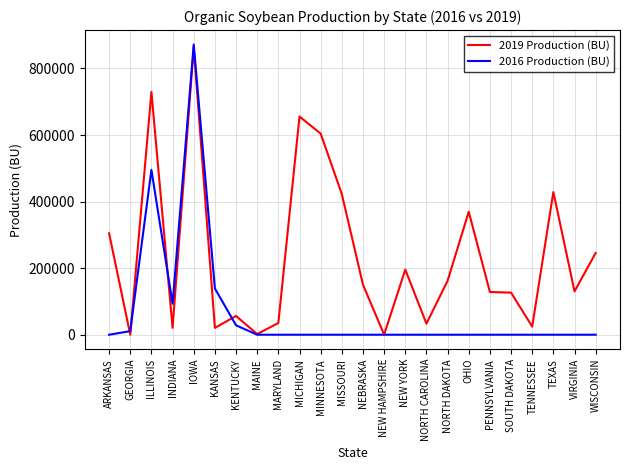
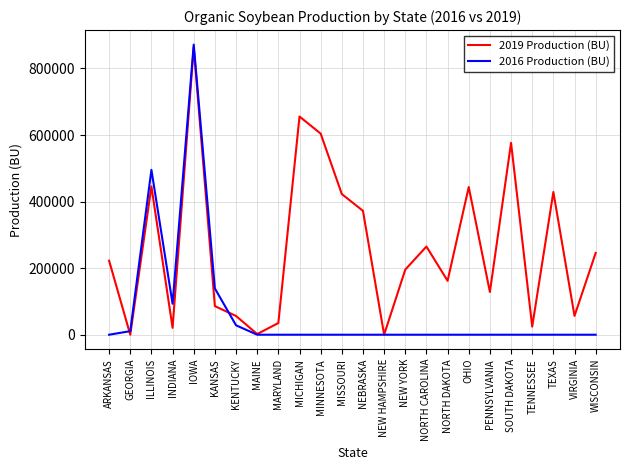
  {
    "2019 Production (BU)": {
-     "ARKANSAS": 300000,
+     "ARKANSAS": 220000,
      "GEORGIA": 0,
-     "ILLINOIS": 730000,
+     "ILLINOIS": 450000,
      "INDIANA": 20000,
-     "KANSAS": 20000,
+     "KANSAS": 90000,
      "KENTUCKY": 60000,
      "MARYLAND": 40000,
      "MICHIGAN": 660000,
      "MINNESOTA": 600000,
      "MISSOURI": 420000,
-     "NEBRASKA": 150000,
+     "NEBRASKA": 370000,
      "NEW YORK": 200000,
-     "NORTH CAROLINA": 30000,
+     "NORTH CAROLINA": 260000,
      "NORTH DAKOTA": 160000,
-     "OHIO": 370000,
+     "OHIO": 440000,
      "PENNSYLVANIA": 130000,
-     "SOUTH DAKOTA": 130000,
+     "SOUTH DAKOTA": 580000,
      "TENNESSEE": 20000,
      "TEXAS": 430000,
-     "VIRGINIA": 130000,
+     "VIRGINIA": 60000,
      "WISCONSIN": 250000
    },
    "2016 Production (BU)": {
      "ARKANSAS": 0,
      "GEORGIA": 10000,
      "ILLINOIS": 500000,
      "INDIANA": 90000,
      "KANSAS": 140000,
      "KENTUCKY": 30000,
      "MARYLAND": 0,
      "MICHIGAN": 0,
      "MINNESOTA": 0,
      "MISSOURI": 0,
      "NEBRASKA": 0,
      "NEW YORK": 0,
      "NORTH CAROLINA": 0,
      "NORTH DAKOTA": 0,
      "OHIO": 0,
      "PENNSYLVANIA": 0,
      "SOUTH DAKOTA": 0,
      "TENNESSEE": 0,
      "TEXAS": 0,
      "VIRGINIA": 0,
      "WISCONSIN": 0
    }
  }
